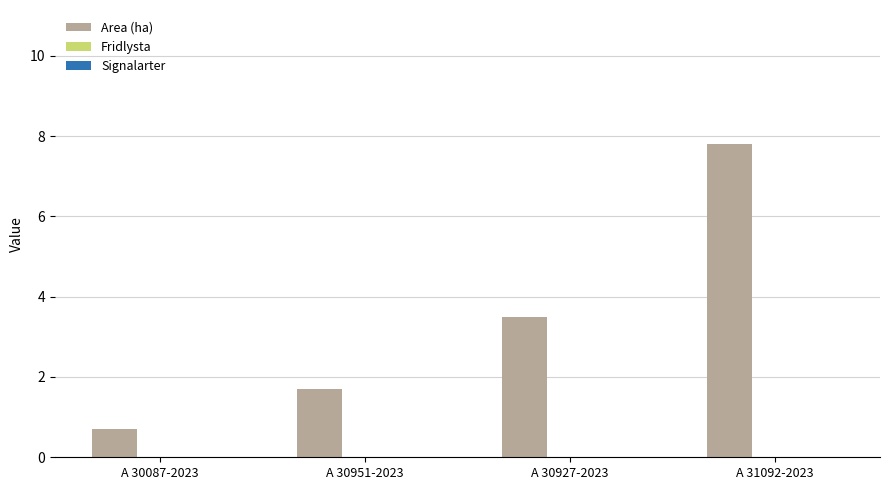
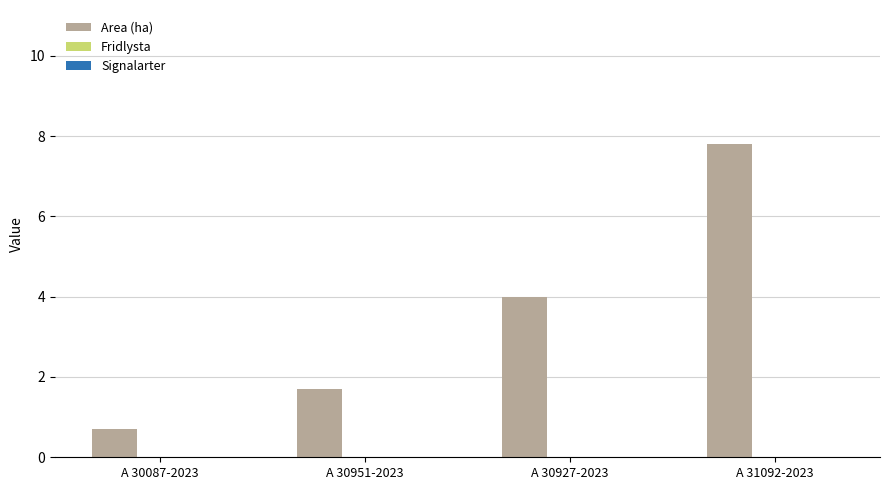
  {
    "Area (ha)": {
      "A 30087-2023": 0.7,
      "A 30951-2023": 1.7,
-     "A 30927-2023": 3.5,
+     "A 30927-2023": 4.0,
      "A 31092-2023": 7.8
    },
    "Fridlysta": {
      "A 30087-2023": 0.0,
      "A 30951-2023": 0.0,
      "A 30927-2023": 0.0,
      "A 31092-2023": 0.0
    },
    "Signalarter": {
      "A 30087-2023": 0.0,
      "A 30951-2023": 0.0,
      "A 30927-2023": 0.0,
      "A 31092-2023": 0.0
    }
  }
